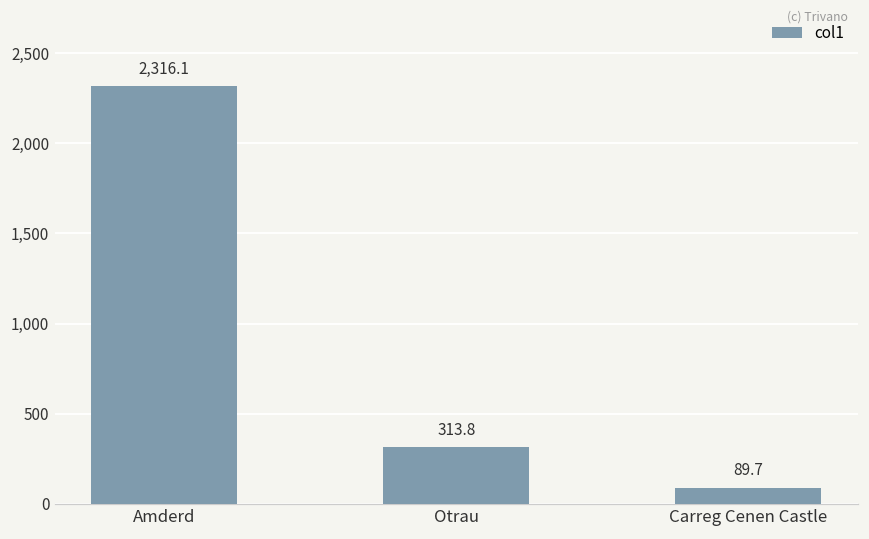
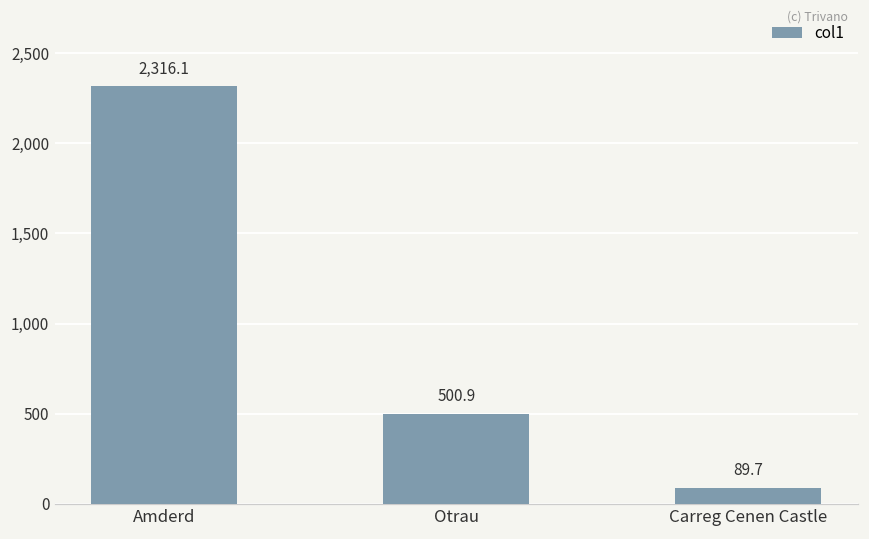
  {
    "Amderd": "2,316.1",
-   "Otrau": "313.8",
+   "Otrau": "500.9",
    "Carreg Cenen Castle": "89.7"
  }
